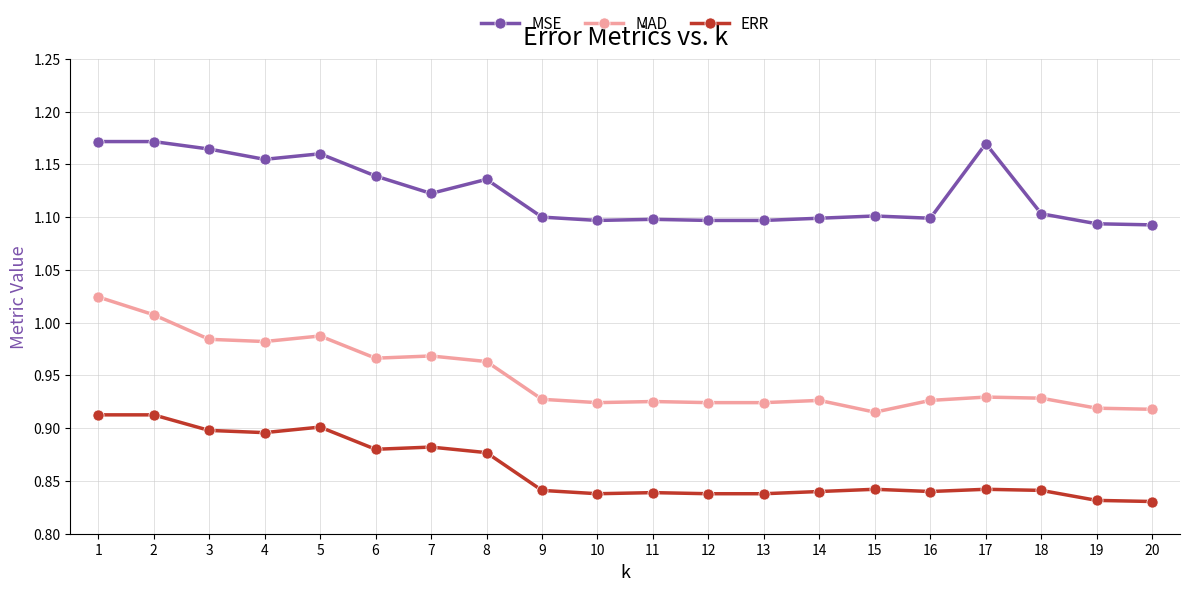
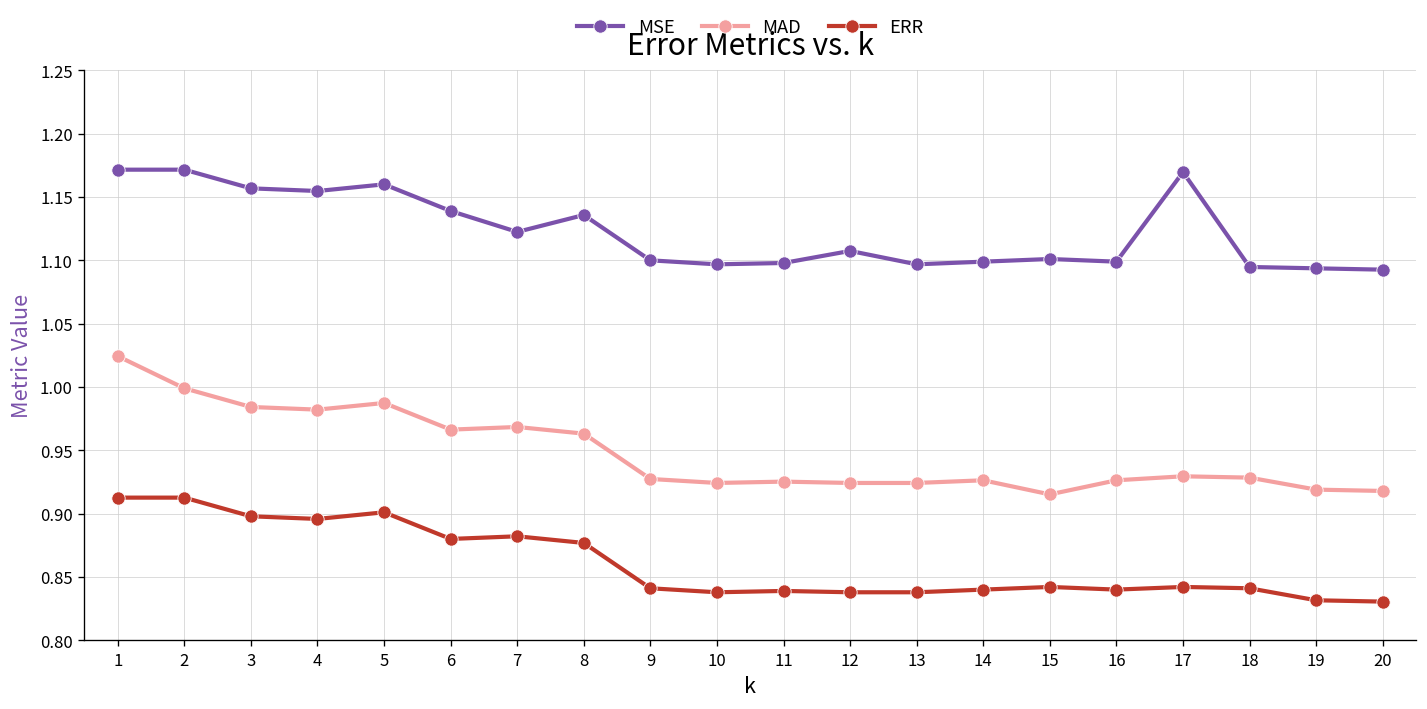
  {
    "MSE": {
      "1": 1.172,
      "2": 1.172,
-     "3": 1.164,
+     "3": 1.157,
      "4": 1.155,
      "5": 1.160,
      "6": 1.139,
      "7": 1.122,
      "8": 1.136,
      "9": 1.100,
      "10": 1.097,
      "11": 1.098,
-     "12": 1.097,
+     "12": 1.107,
      "13": 1.097,
      "14": 1.099,
      "15": 1.101,
      "16": 1.099,
      "17": 1.170,
-     "18": 1.103,
+     "18": 1.095,
      "19": 1.094,
      "20": 1.093
    },
    "MAD": {
      "1": 1.024,
-     "2": 1.007,
+     "2": 0.999,
      "3": 0.984,
      "4": 0.982,
      "5": 0.987,
      "6": 0.966,
      "7": 0.968,
      "8": 0.963,
      "9": 0.927,
      "10": 0.924,
      "11": 0.925,
      "12": 0.924,
      "13": 0.924,
      "14": 0.926,
      "15": 0.915,
      "16": 0.926,
      "17": 0.929,
      "18": 0.928,
      "19": 0.919,
      "20": 0.918
    },
    "ERR": {
      "1": 0.913,
      "2": 0.913,
      "3": 0.898,
      "4": 0.896,
      "5": 0.901,
      "6": 0.880,
      "7": 0.882,
      "8": 0.877,
      "9": 0.841,
      "10": 0.838,
      "11": 0.839,
      "12": 0.838,
      "13": 0.838,
      "14": 0.840,
      "15": 0.842,
      "16": 0.840,
      "17": 0.842,
      "18": 0.841,
      "19": 0.832,
      "20": 0.831
    }
  }
